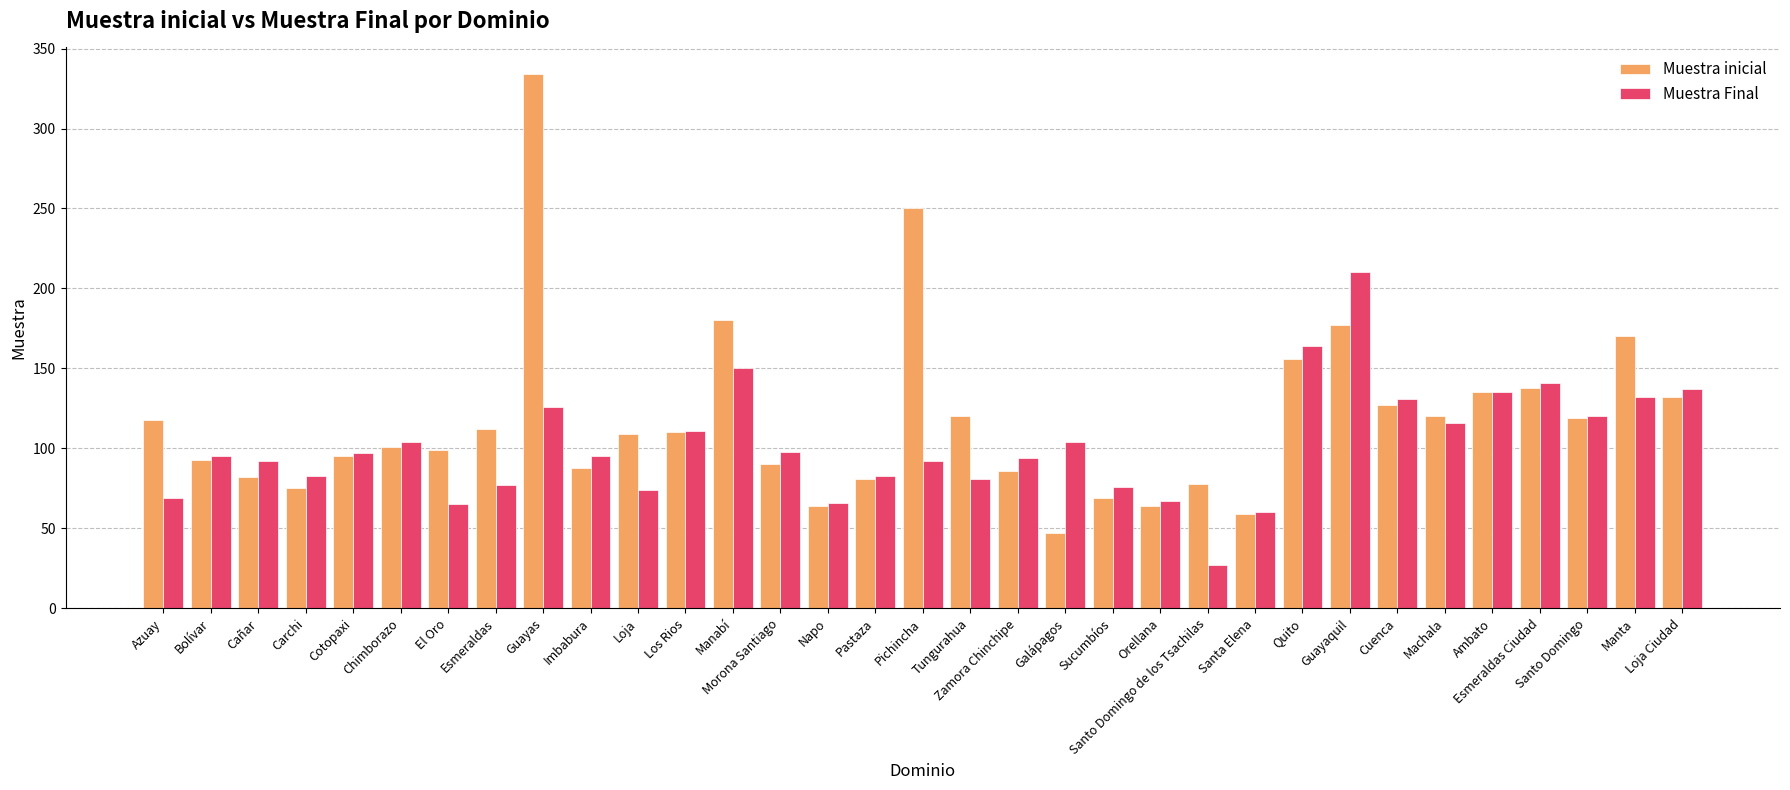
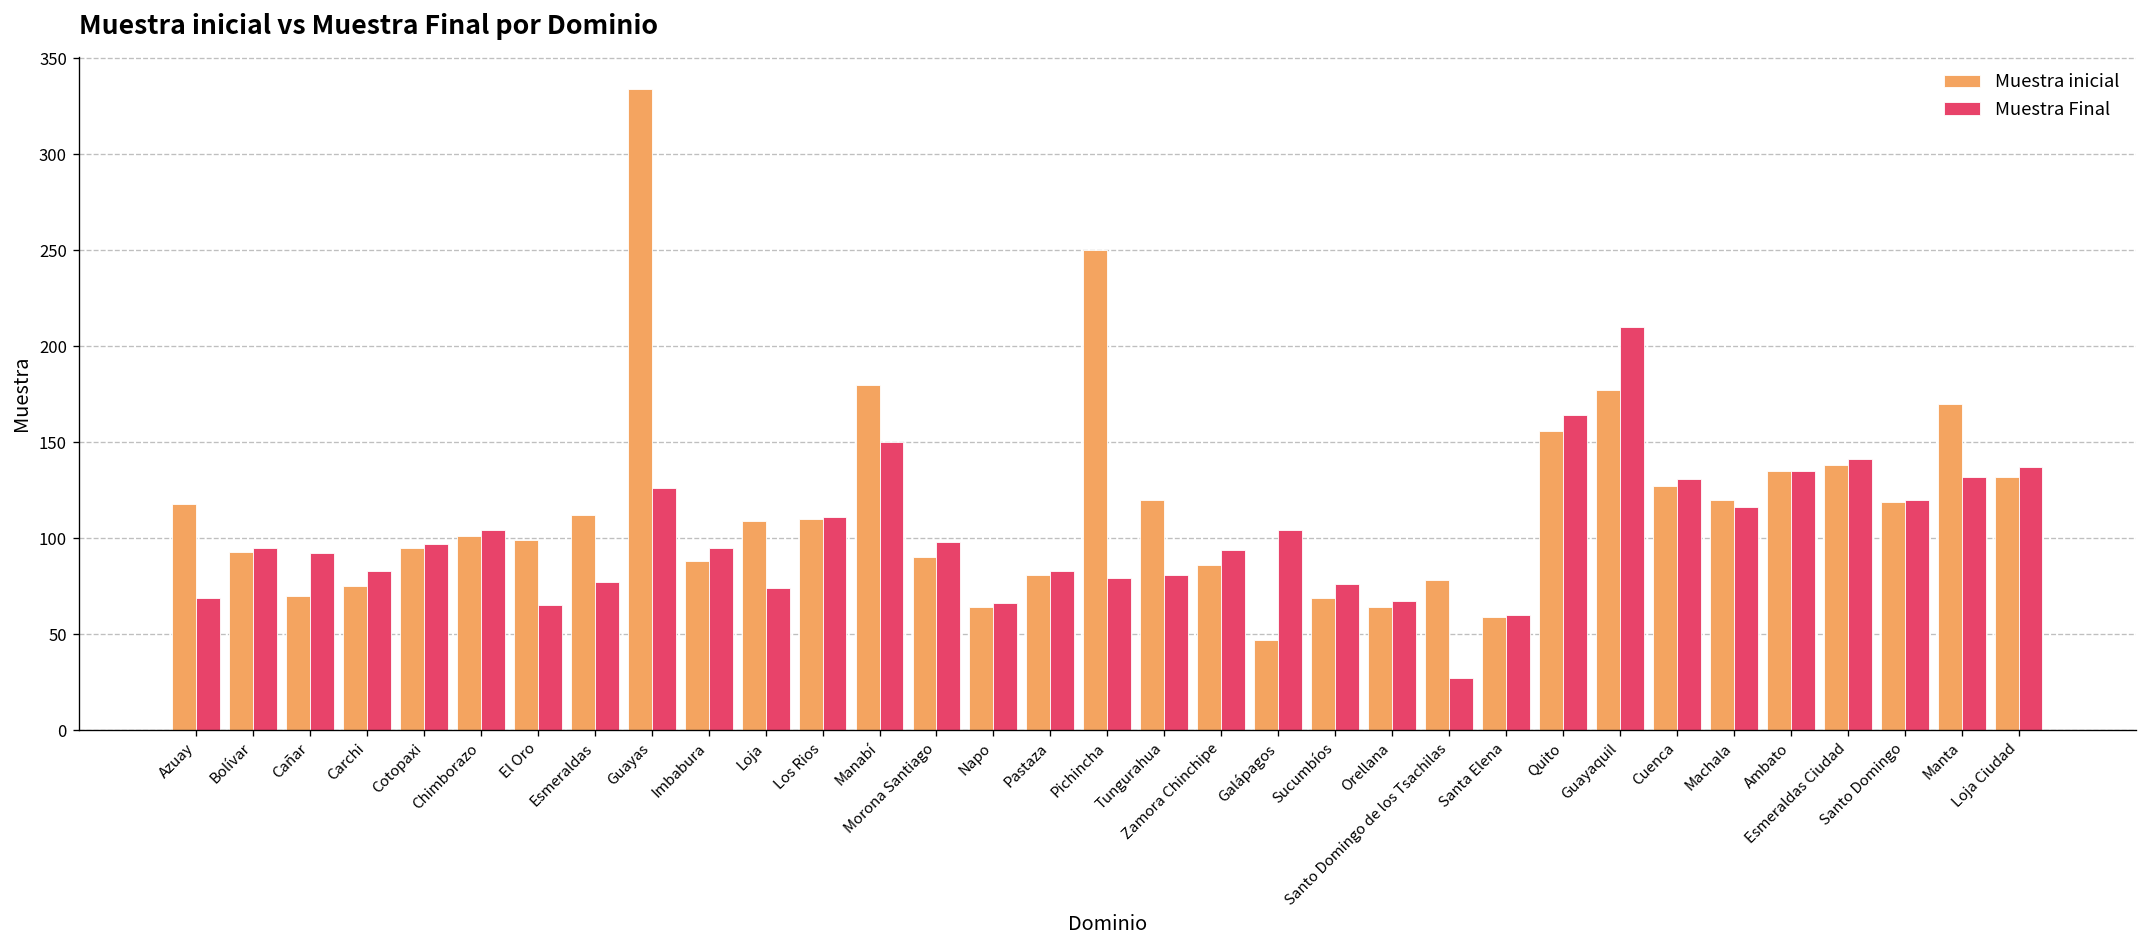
  {
    "Muestra inicial": {
      "Azuay": 118,
      "Bolívar": 93,
-     "Cañar": 82,
+     "Cañar": 70,
      "Carchi": 75,
      "Cotopaxi": 95,
      "Chimborazo": 101,
      "El Oro": 99,
      "Esmeraldas": 112,
      "Guayas": 334,
      "Imbabura": 88,
      "Loja": 109,
      "Los Rios": 110,
      "Manabí": 180,
      "Morona Santiago": 90,
      "Napo": 64,
      "Pastaza": 81,
      "Pichincha": 250,
      "Tungurahua": 120,
      "Zamora Chinchipe": 86,
      "Galápagos": 47,
      "Sucumbíos": 69,
      "Orellana": 64,
      "Santo Domingo de los Tsachilas": 78,
      "Santa Elena": 59,
      "Quito": 156,
      "Guayaquil": 177,
      "Cuenca": 127,
      "Machala": 120,
      "Ambato": 135,
      "Esmeraldas Ciudad": 138,
      "Santo Domingo": 119,
      "Manta": 170,
      "Loja Ciudad": 132
    },
    "Muestra Final": {
      "Azuay": 69,
      "Bolívar": 95,
      "Cañar": 92,
      "Carchi": 83,
      "Cotopaxi": 97,
      "Chimborazo": 104,
      "El Oro": 65,
      "Esmeraldas": 77,
      "Guayas": 126,
      "Imbabura": 95,
      "Loja": 74,
      "Los Rios": 111,
      "Manabí": 150,
      "Morona Santiago": 98,
      "Napo": 66,
      "Pastaza": 83,
-     "Pichincha": 92,
+     "Pichincha": 79,
      "Tungurahua": 81,
      "Zamora Chinchipe": 94,
      "Galápagos": 104,
      "Sucumbíos": 76,
      "Orellana": 67,
      "Santo Domingo de los Tsachilas": 27,
      "Santa Elena": 60,
      "Quito": 164,
      "Guayaquil": 210,
      "Cuenca": 131,
      "Machala": 116,
      "Ambato": 135,
      "Esmeraldas Ciudad": 141,
      "Santo Domingo": 120,
      "Manta": 132,
      "Loja Ciudad": 137
    }
  }
